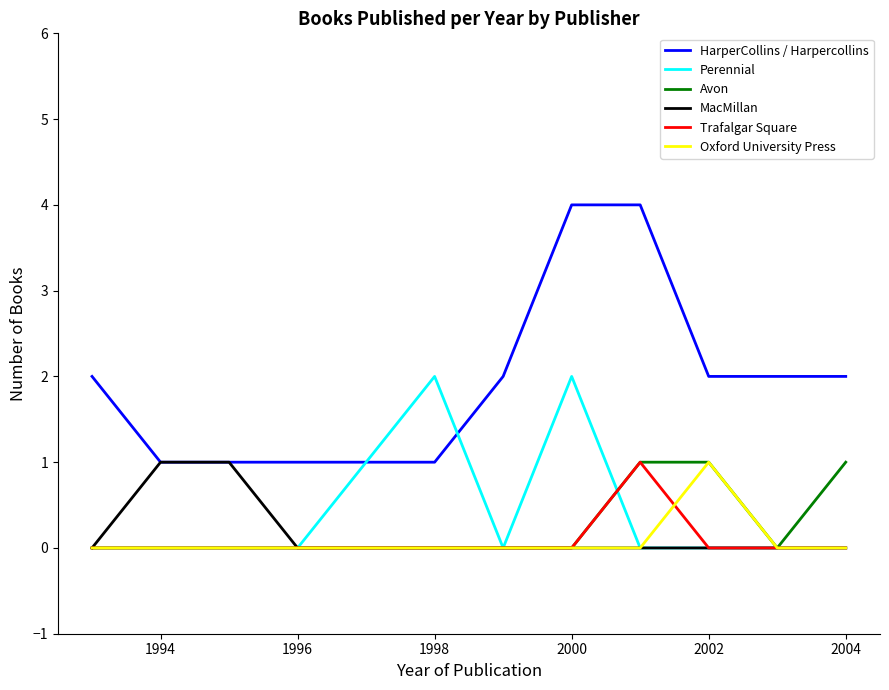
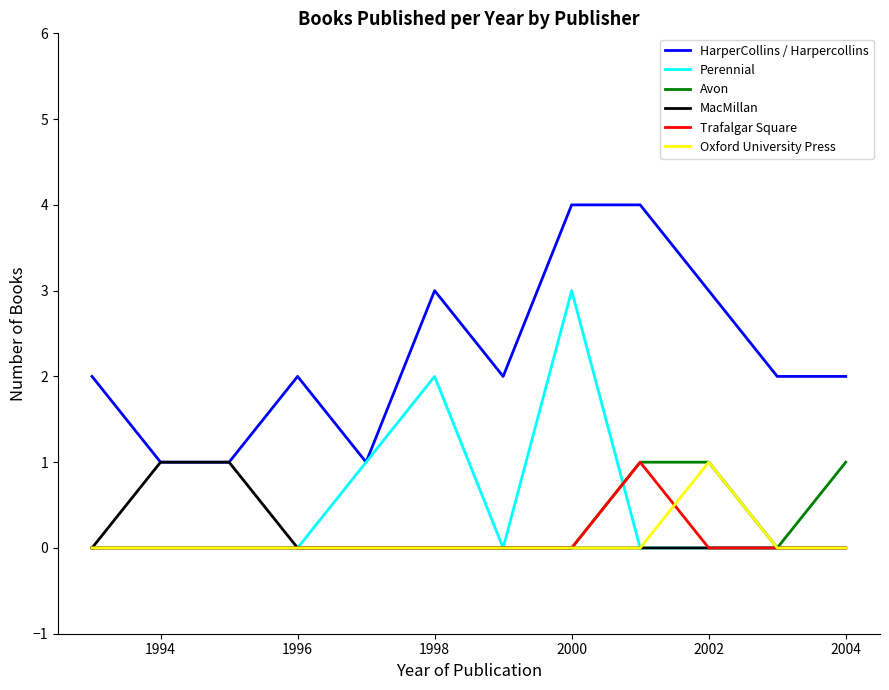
  {
    "HarperCollins / Harpercollins": {
-     "1996": 1,
-     "1998": 1,
+     "1996": 2,
+     "1998": 3,
      "2000": 4,
-     "2002": 2,
+     "2002": 3,
      "2004": 2
    },
    "Perennial": {
      "1998": 2,
-     "2000": 2
+     "2000": 3
    },
    "Avon": {
      "2004": 1
    }
  }
